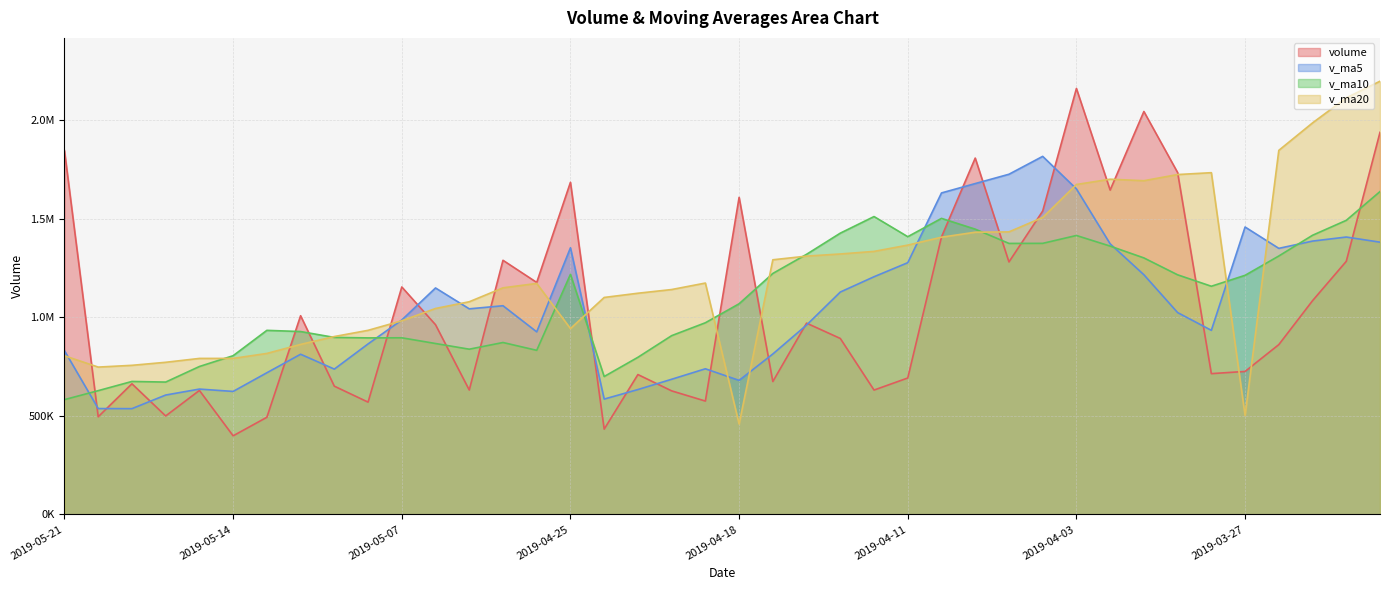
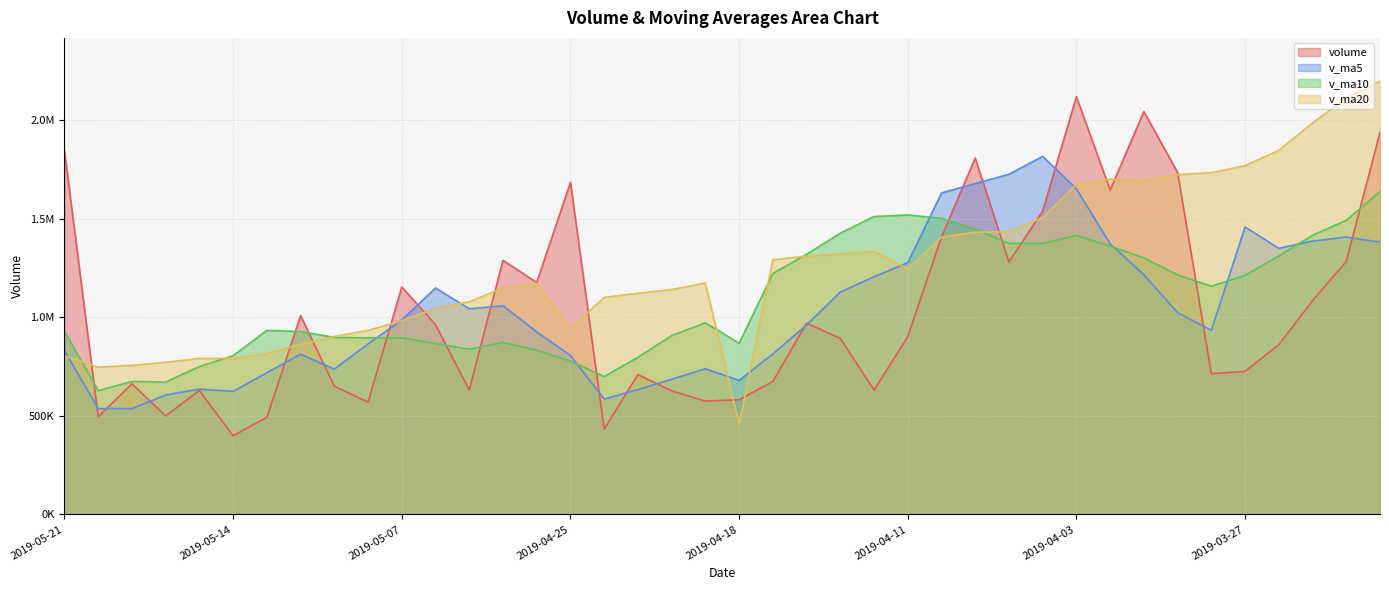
  {
    "volume": {
      "2019-05-21": 1840000,
      "2019-05-14": 400000,
      "2019-05-07": 1150000,
      "2019-04-25": 1680000,
-     "2019-04-18": 1610000,
-     "2019-04-11": 690000,
-     "2019-04-03": 2160000,
+     "2019-04-18": 580000,
+     "2019-04-11": 900000,
+     "2019-04-03": 2120000,
      "2019-03-27": 730000
    },
    "v_ma5": {
      "2019-05-21": 830000,
      "2019-05-14": 620000,
-     "2019-04-25": 1350000,
+     "2019-04-25": 810000,
      "2019-04-18": 680000,
      "2019-04-11": 1280000,
      "2019-04-03": 1650000,
      "2019-03-27": 1460000
    },
    "v_ma10": {
-     "2019-05-21": 580000,
+     "2019-05-21": 930000,
      "2019-05-14": 800000,
      "2019-05-07": 900000,
-     "2019-04-25": 1220000,
-     "2019-04-18": 1070000,
-     "2019-04-11": 1410000,
+     "2019-04-25": 780000,
+     "2019-04-18": 870000,
+     "2019-04-11": 1520000,
      "2019-04-03": 1410000,
      "2019-03-27": 1210000
    },
    "v_ma20": {
      "2019-05-21": 800000,
      "2019-05-14": 790000,
      "2019-04-25": 940000,
      "2019-04-18": 460000,
-     "2019-04-11": 1370000,
+     "2019-04-11": 1240000,
      "2019-04-03": 1670000,
-     "2019-03-27": 500000
+     "2019-03-27": 1770000
    }
  }
